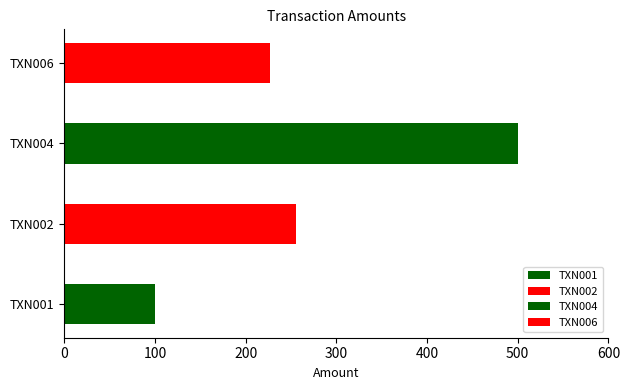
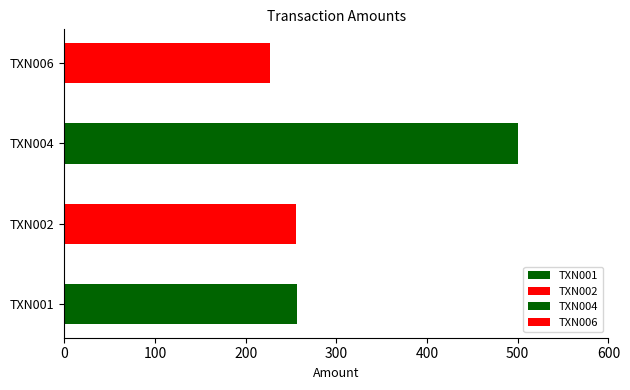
  {
    "TXN006": 230,
    "TXN004": 500,
    "TXN002": 260,
-   "TXN001": 100
+   "TXN001": 260
  }
